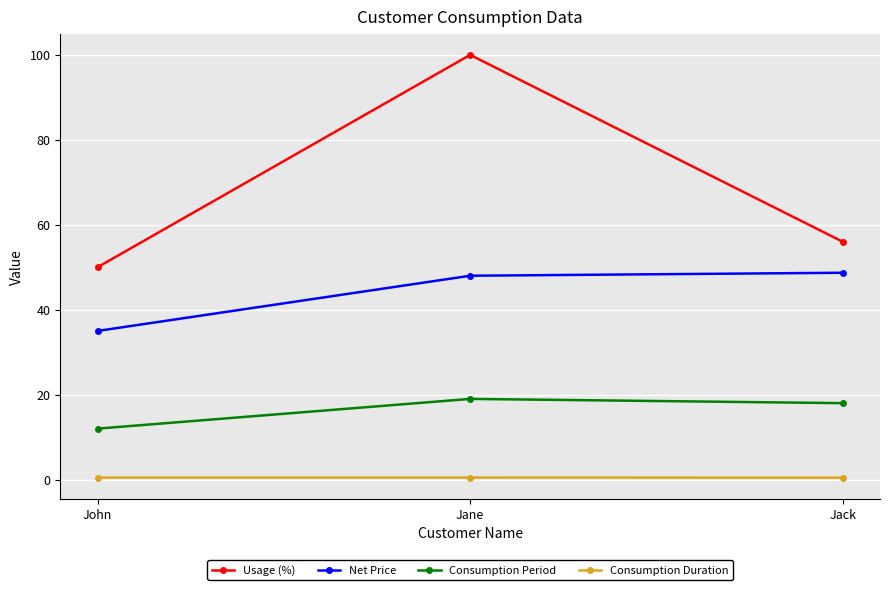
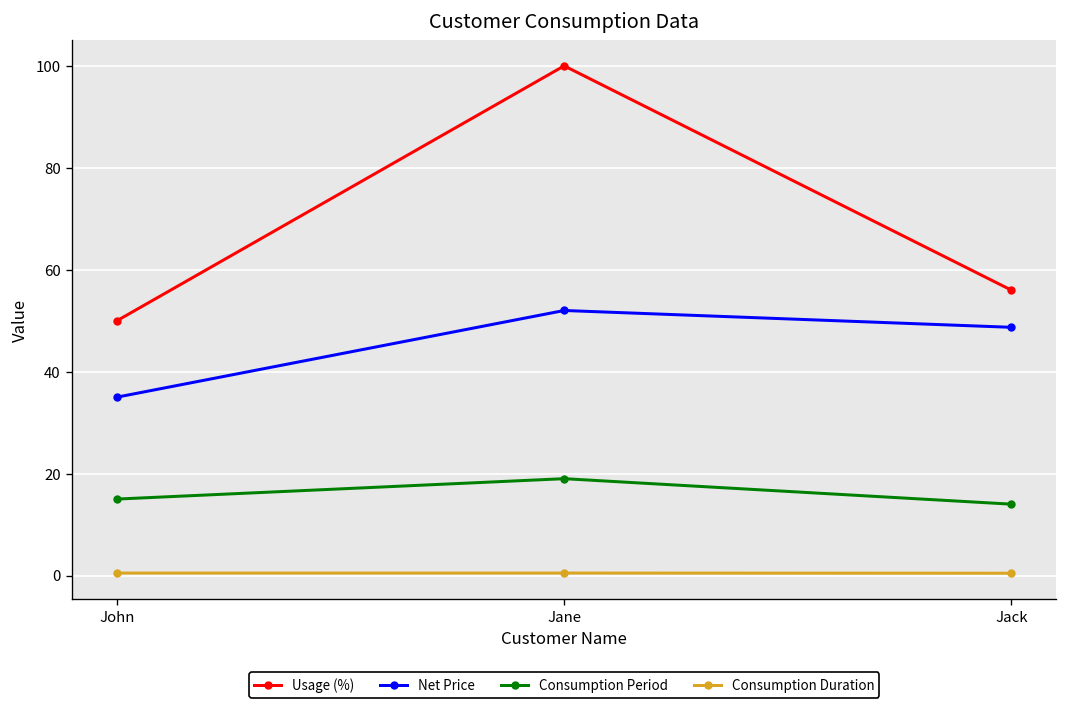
  {
    "Usage (%)": {
      "John": 50,
      "Jane": 100,
      "Jack": 56
    },
    "Net Price": {
      "John": 35,
-     "Jane": 48,
+     "Jane": 52,
      "Jack": 49
    },
    "Consumption Period": {
-     "John": 12,
+     "John": 15,
      "Jane": 19,
-     "Jack": 18
+     "Jack": 14
    },
    "Consumption Duration": {
      "John": 0,
      "Jane": 0,
      "Jack": 0
    }
  }
